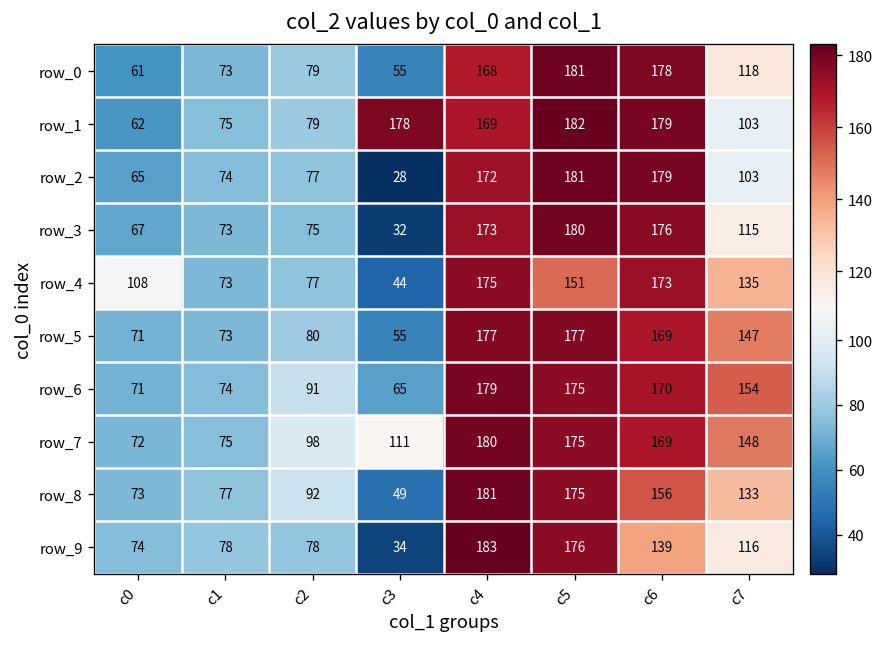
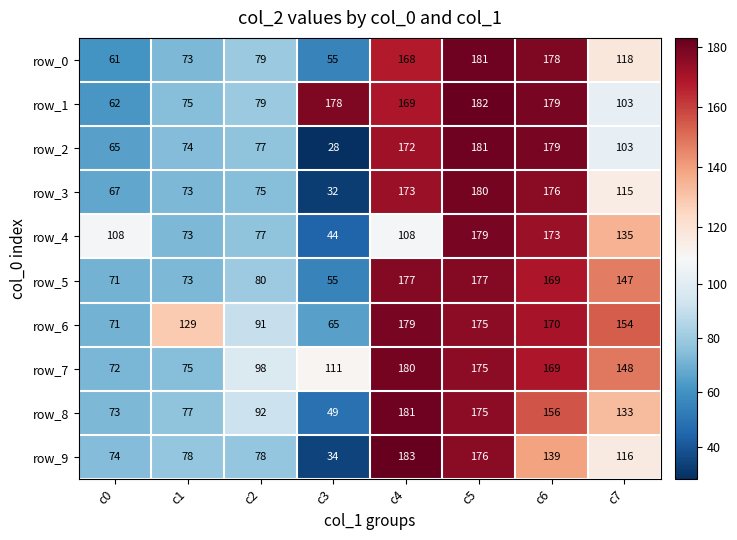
  {
    "row_0": {
      "c0": 61,
      "c1": 73,
      "c2": 79,
      "c3": 55,
      "c4": 168,
      "c5": 181,
      "c6": 178,
      "c7": 118
    },
    "row_1": {
      "c0": 62,
      "c1": 75,
      "c2": 79,
      "c3": 178,
      "c4": 169,
      "c5": 182,
      "c6": 179,
      "c7": 103
    },
    "row_2": {
      "c0": 65,
      "c1": 74,
      "c2": 77,
      "c3": 28,
      "c4": 172,
      "c5": 181,
      "c6": 179,
      "c7": 103
    },
    "row_3": {
      "c0": 67,
      "c1": 73,
      "c2": 75,
      "c3": 32,
      "c4": 173,
      "c5": 180,
      "c6": 176,
      "c7": 115
    },
    "row_4": {
      "c0": 108,
      "c1": 73,
      "c2": 77,
      "c3": 44,
-     "c4": 175,
-     "c5": 151,
+     "c4": 108,
+     "c5": 179,
      "c6": 173,
      "c7": 135
    },
    "row_5": {
      "c0": 71,
      "c1": 73,
      "c2": 80,
      "c3": 55,
      "c4": 177,
      "c5": 177,
      "c6": 169,
      "c7": 147
    },
    "row_6": {
      "c0": 71,
-     "c1": 74,
+     "c1": 129,
      "c2": 91,
      "c3": 65,
      "c4": 179,
      "c5": 175,
      "c6": 170,
      "c7": 154
    },
    "row_7": {
      "c0": 72,
      "c1": 75,
      "c2": 98,
      "c3": 111,
      "c4": 180,
      "c5": 175,
      "c6": 169,
      "c7": 148
    },
    "row_8": {
      "c0": 73,
      "c1": 77,
      "c2": 92,
      "c3": 49,
      "c4": 181,
      "c5": 175,
      "c6": 156,
      "c7": 133
    },
    "row_9": {
      "c0": 74,
      "c1": 78,
      "c2": 78,
      "c3": 34,
      "c4": 183,
      "c5": 176,
      "c6": 139,
      "c7": 116
    }
  }
